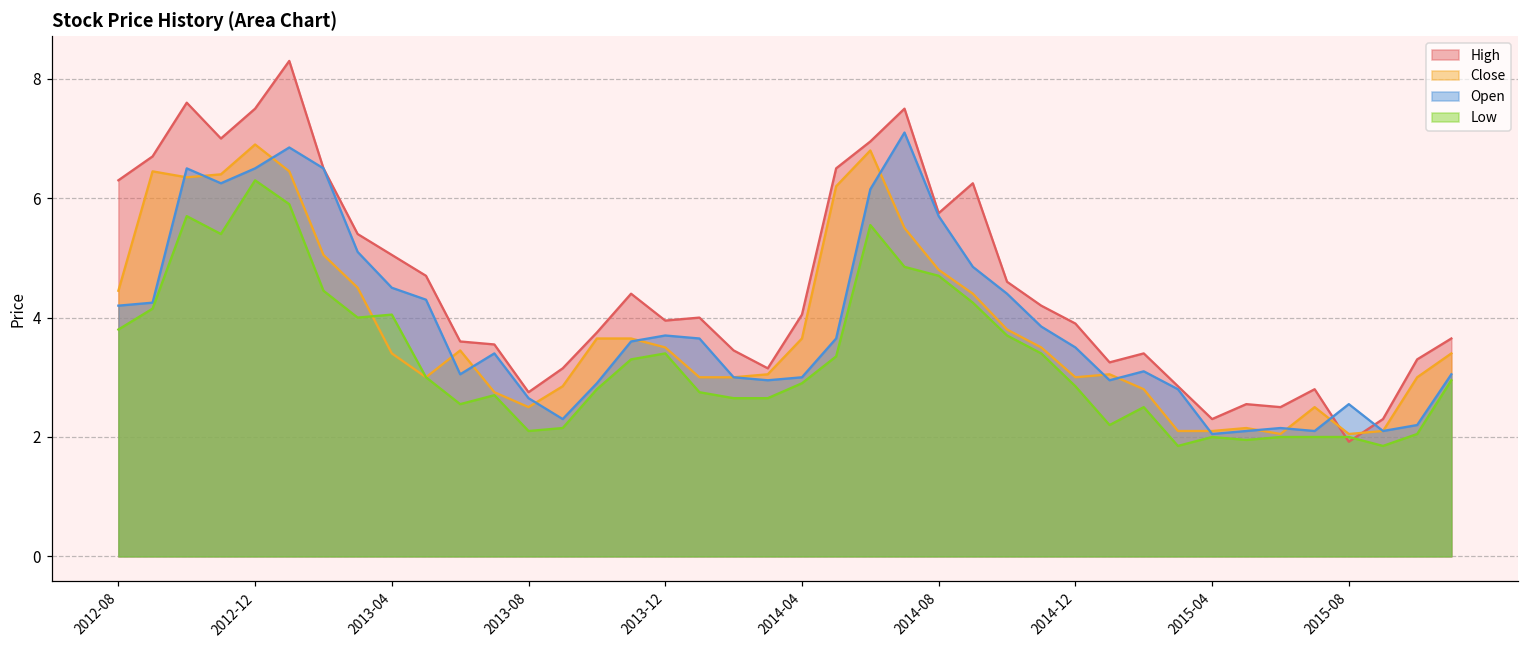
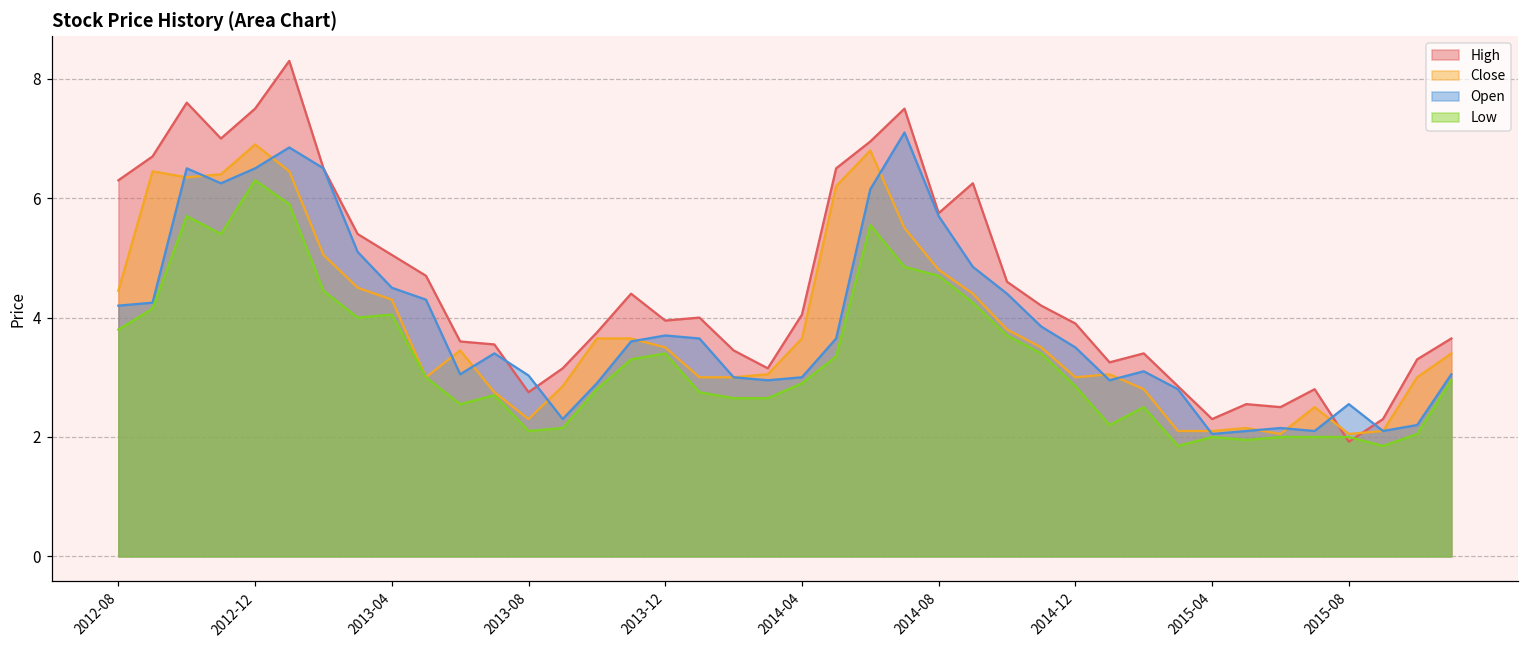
  {
    "High": {
      "2012-08": 6.3,
      "2012-12": 7.5,
      "2013-04": 5.1,
      "2013-08": 2.8,
      "2013-12": 4.0,
      "2014-04": 4.1,
      "2014-08": 5.8,
      "2014-12": 3.9,
      "2015-04": 2.3,
      "2015-08": 1.9
    },
    "Close": {
      "2012-08": 4.5,
      "2012-12": 6.9,
-     "2013-04": 3.4,
-     "2013-08": 2.5,
+     "2013-04": 4.3,
+     "2013-08": 2.3,
      "2013-12": 3.5,
      "2014-04": 3.7,
      "2014-08": 4.8,
      "2014-12": 3.0,
      "2015-04": 2.1,
      "2015-08": 2.1
    },
    "Open": {
      "2012-08": 4.2,
      "2012-12": 6.5,
      "2013-04": 4.5,
-     "2013-08": 2.7,
+     "2013-08": 3.0,
      "2013-12": 3.7,
      "2014-04": 3.0,
      "2014-08": 5.7,
      "2014-12": 3.5,
      "2015-04": 2.1,
      "2015-08": 2.6
    },
    "Low": {
      "2012-08": 3.8,
      "2012-12": 6.3,
      "2013-04": 4.1,
      "2013-08": 2.1,
      "2013-12": 3.4,
      "2014-04": 2.9,
      "2014-08": 4.7,
      "2014-12": 2.9,
      "2015-04": 2.0,
      "2015-08": 2.0
    }
  }
